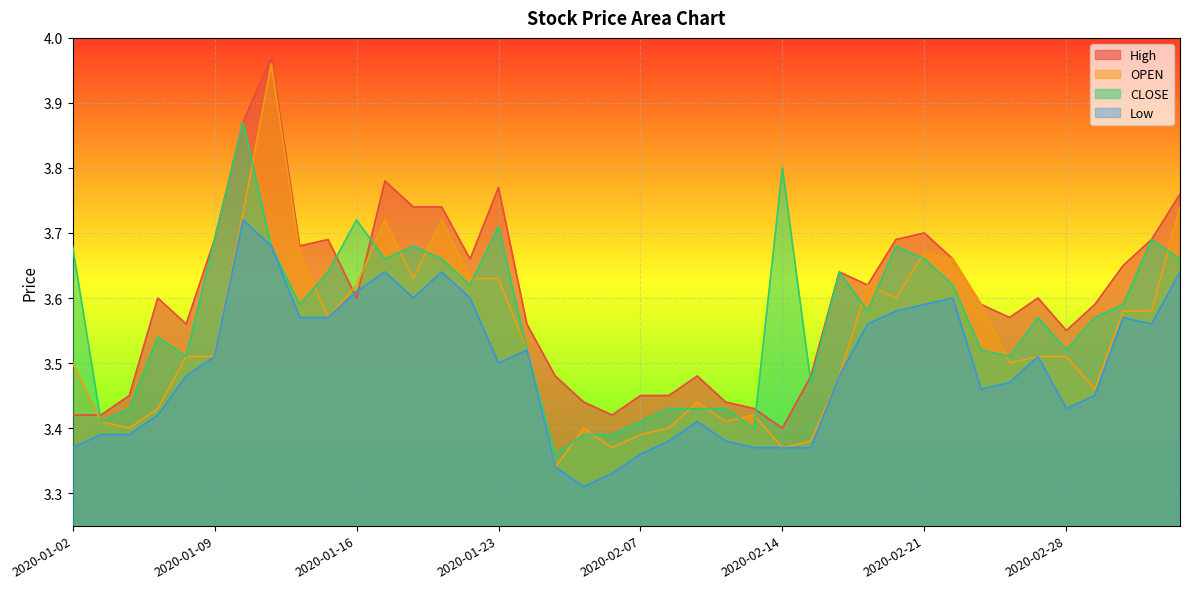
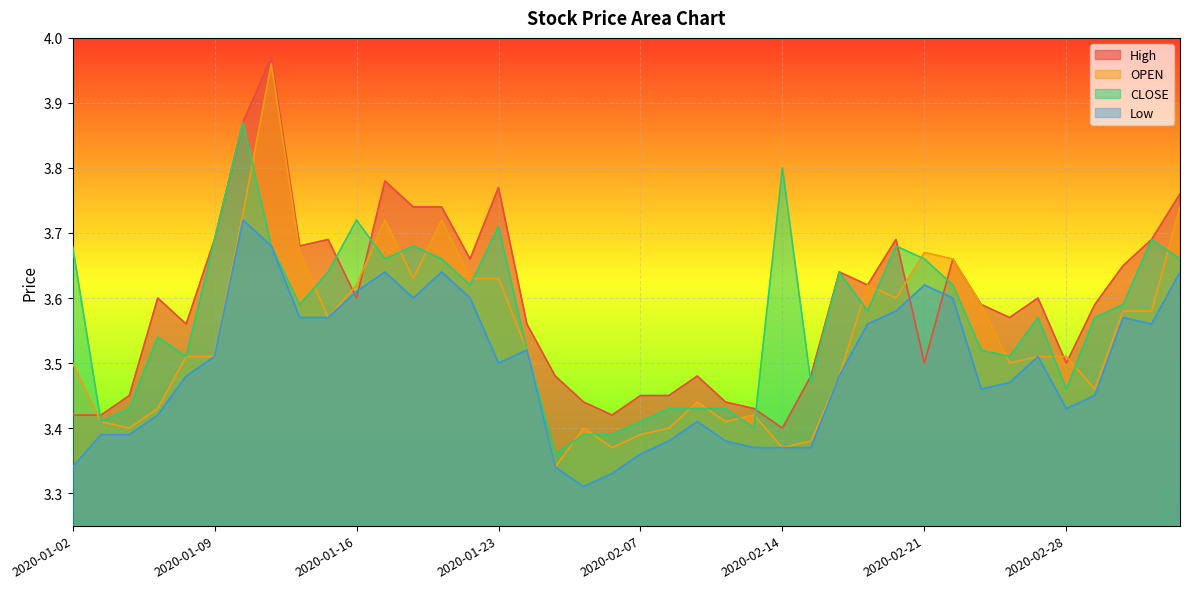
  {
    "High": {
      "2020-01-02": 3.42,
      "2020-01-16": 3.60,
      "2020-01-23": 3.77,
      "2020-02-07": 3.45,
      "2020-02-14": 3.40,
-     "2020-02-21": 3.7,
-     "2020-02-28": 3.55
+     "2020-02-21": 3.5,
+     "2020-02-28": 3.50
    },
    "OPEN": {
      "2020-01-02": 3.50,
      "2020-01-16": 3.62,
      "2020-01-23": 3.63,
      "2020-02-07": 3.39,
      "2020-02-21": 3.67,
      "2020-02-28": 3.51
    },
    "CLOSE": {
      "2020-01-02": 3.68,
      "2020-01-16": 3.72,
      "2020-01-23": 3.71,
      "2020-02-07": 3.41,
      "2020-02-14": 3.80,
      "2020-02-21": 3.66,
-     "2020-02-28": 3.52
+     "2020-02-28": 3.46
    },
    "Low": {
-     "2020-01-02": 3.37,
+     "2020-01-02": 3.34,
      "2020-01-16": 3.61,
      "2020-01-23": 3.50,
      "2020-02-07": 3.36,
-     "2020-02-21": 3.59,
+     "2020-02-21": 3.62,
      "2020-02-28": 3.43
    }
  }
